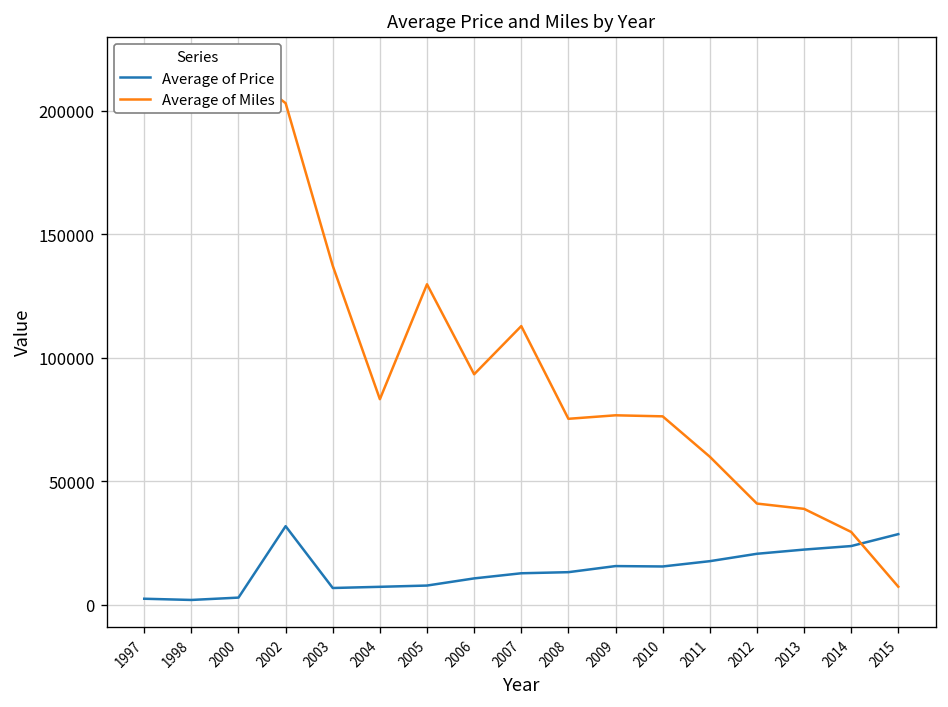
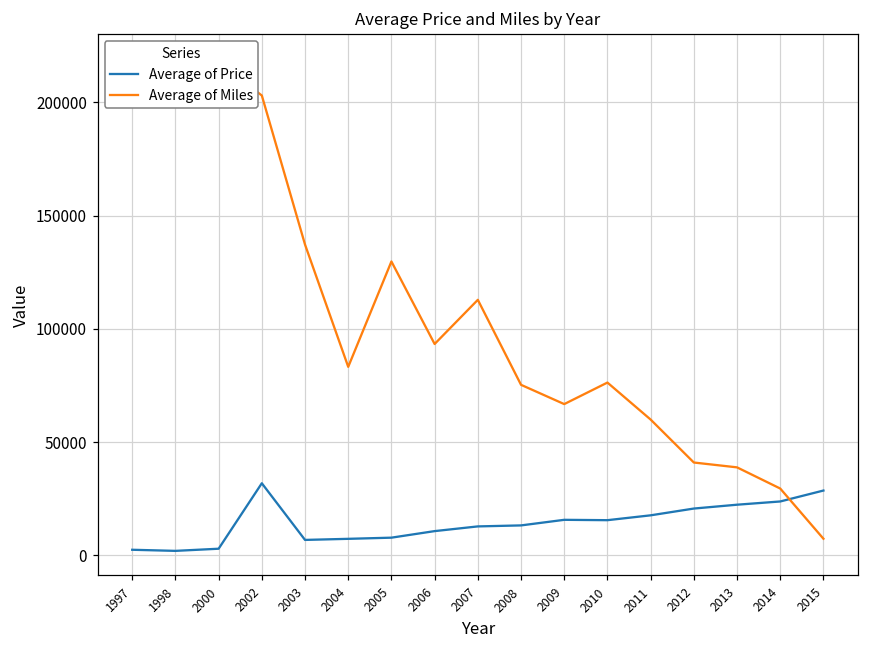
  {
    "Average of Price": {
      "1997": 2000,
      "1998": 2000,
      "2000": 3000,
      "2002": 32000,
      "2003": 7000,
      "2004": 7000,
      "2005": 8000,
      "2006": 11000,
      "2007": 13000,
      "2008": 13000,
      "2009": 16000,
      "2010": 16000,
      "2011": 18000,
      "2012": 21000,
      "2013": 22000,
      "2014": 24000,
      "2015": 29000
    },
    "Average of Miles": {
      "2002": 203000,
      "2003": 137000,
      "2004": 83000,
      "2005": 130000,
      "2006": 93000,
      "2007": 113000,
      "2008": 75000,
-     "2009": 77000,
+     "2009": 67000,
      "2010": 76000,
      "2011": 60000,
      "2012": 41000,
      "2013": 39000,
      "2014": 30000,
      "2015": 7000
    }
  }
